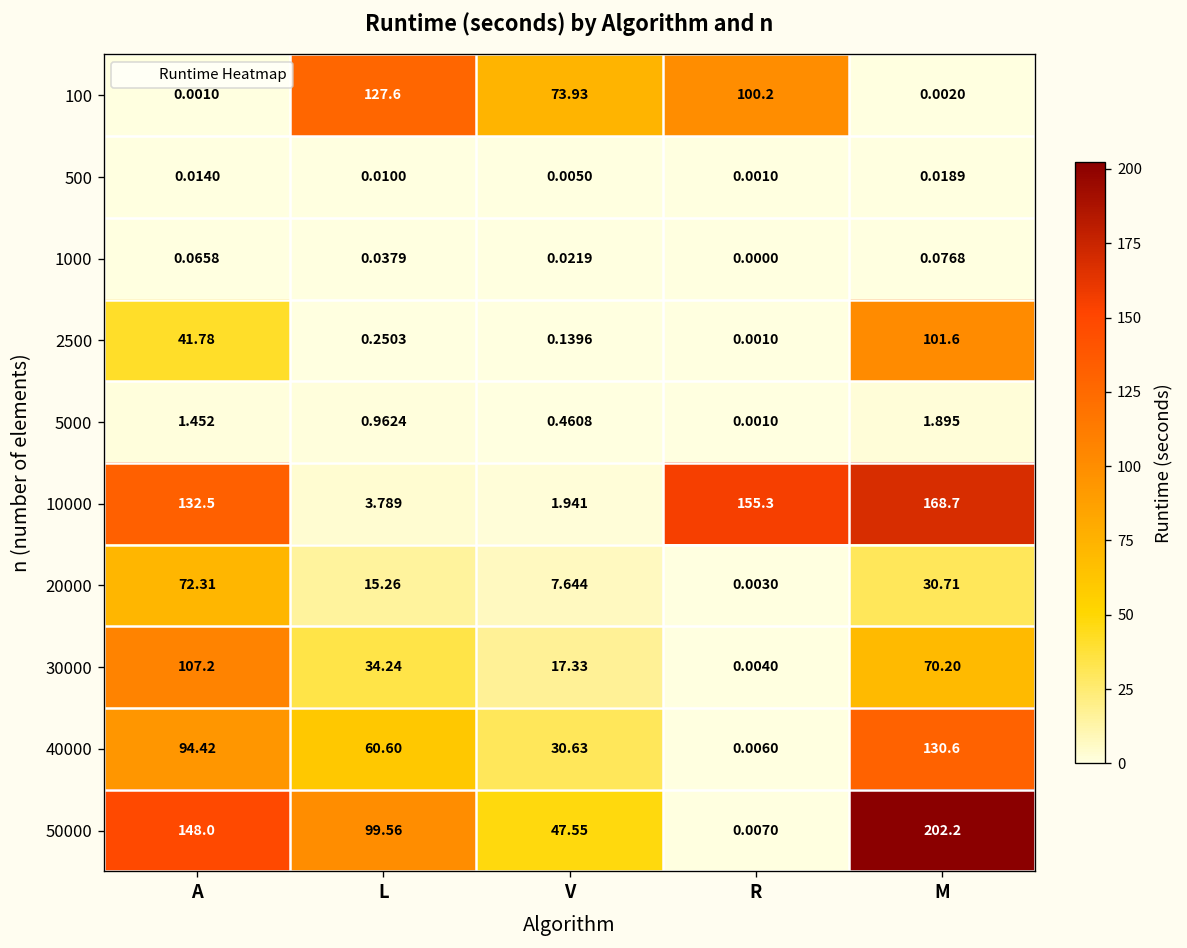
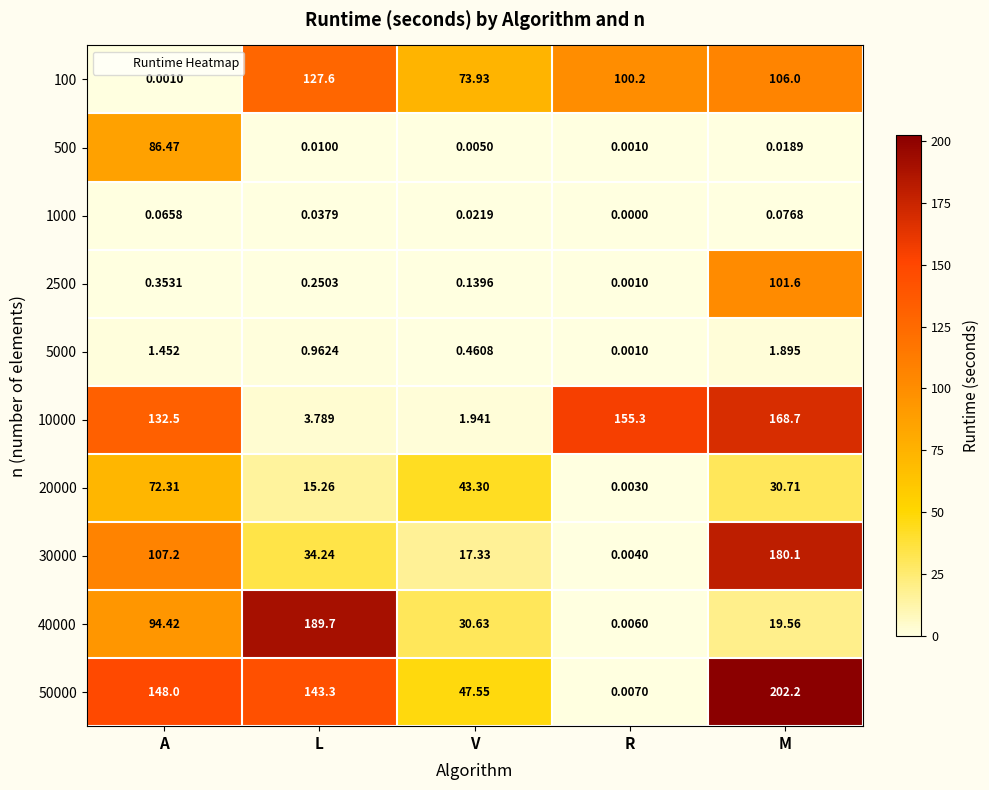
  {
    "100": {
      "L": 127.6,
      "V": 73.93,
      "R": 100.2,
-     "M": 0.0020
+     "M": 106.0
    },
    "500": {
-     "A": 0.0140,
+     "A": 86.47,
      "L": 0.0100,
      "V": 0.0050,
      "R": 0.0010,
      "M": 0.0189
    },
    "1000": {
      "A": 0.0658,
      "L": 0.0379,
      "V": 0.0219,
      "R": 0.0000,
      "M": 0.0768
    },
    "2500": {
-     "A": 41.78,
+     "A": 0.3531,
      "L": 0.2503,
      "V": 0.1396,
      "R": 0.0010,
      "M": 101.6
    },
    "5000": {
      "A": 1.452,
      "L": 0.9624,
      "V": 0.4608,
      "R": 0.0010,
      "M": 1.895
    },
    "10000": {
      "A": 132.5,
      "L": 3.789,
      "V": 1.941,
      "R": 155.3,
      "M": 168.7
    },
    "20000": {
      "A": 72.31,
      "L": 15.26,
-     "V": 7.644,
+     "V": 43.30,
      "R": 0.0030,
      "M": 30.71
    },
    "30000": {
      "A": 107.2,
      "L": 34.24,
      "V": 17.33,
      "R": 0.0040,
-     "M": 70.20
+     "M": 180.1
    },
    "40000": {
      "A": 94.42,
-     "L": 60.60,
+     "L": 189.7,
      "V": 30.63,
      "R": 0.0060,
-     "M": 130.6
+     "M": 19.56
    },
    "50000": {
      "A": 148.0,
-     "L": 99.56,
+     "L": 143.3,
      "V": 47.55,
      "R": 0.0070,
      "M": 202.2
    }
  }
